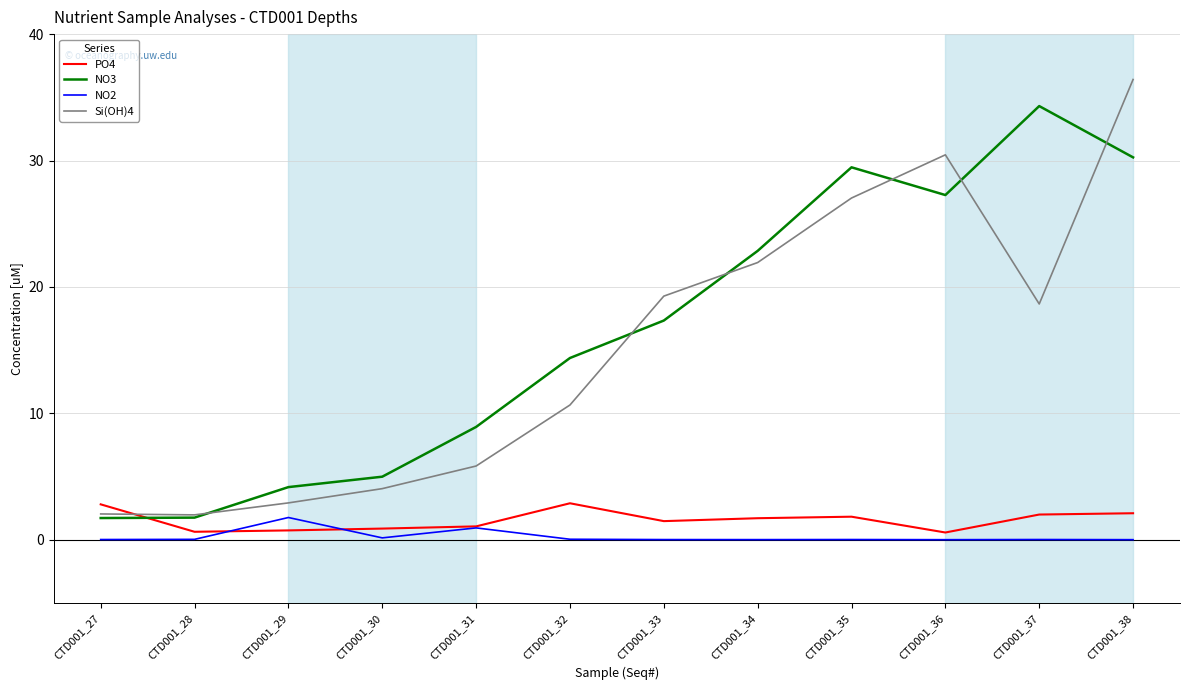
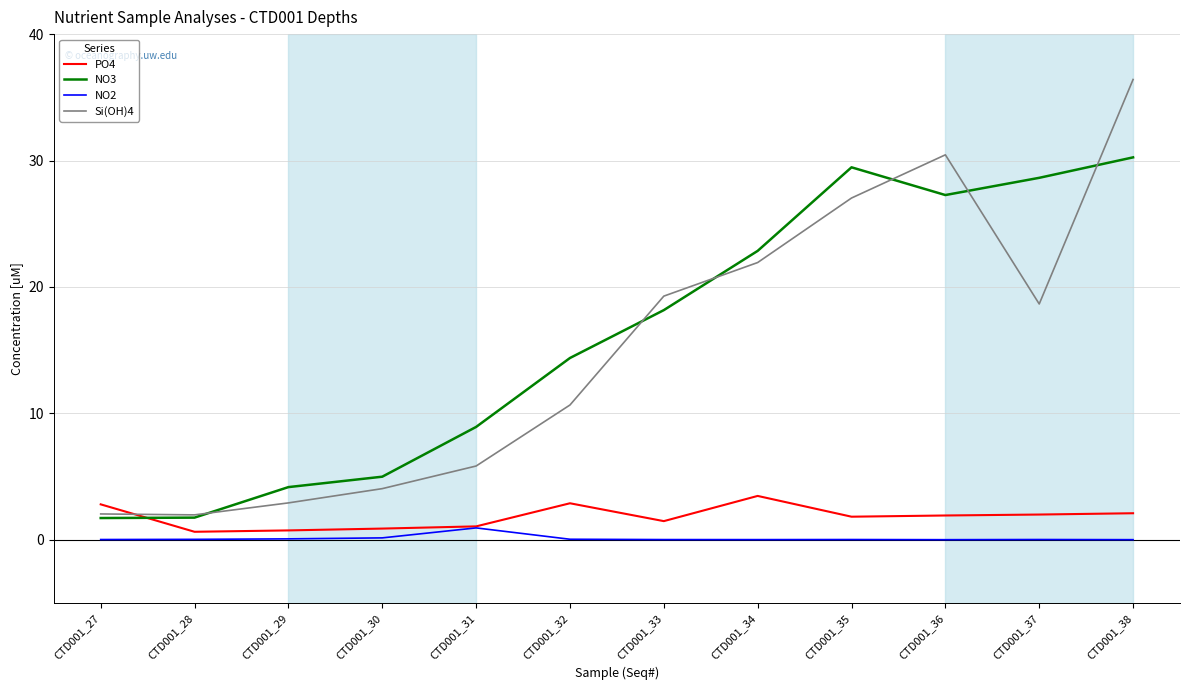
  {
    "PO4": {
      "CTD001_27": 2.8,
      "CTD001_28": 0.6,
      "CTD001_29": 0.7,
      "CTD001_30": 0.9,
      "CTD001_32": 2.9,
      "CTD001_33": 1.5,
-     "CTD001_34": 1.7,
+     "CTD001_34": 3.5,
      "CTD001_35": 1.8,
-     "CTD001_36": 0.6,
+     "CTD001_36": 1.9,
      "CTD001_37": 2.0,
      "CTD001_38": 2.1
    },
    "NO3": {
      "CTD001_27": 1.7,
      "CTD001_28": 1.8,
      "CTD001_29": 4.2,
      "CTD001_30": 5.0,
      "CTD001_31": 8.9,
      "CTD001_32": 14.4,
-     "CTD001_33": 17.3,
+     "CTD001_33": 18.2,
      "CTD001_34": 22.9,
      "CTD001_35": 29.5,
      "CTD001_36": 27.3,
-     "CTD001_37": 34.3,
+     "CTD001_37": 28.6,
      "CTD001_38": 30.3
    },
    "NO2": {
      "CTD001_27": 0.0,
      "CTD001_28": 0.0,
-     "CTD001_29": 1.8,
+     "CTD001_29": 0.1,
      "CTD001_30": 0.2,
      "CTD001_32": 0.1,
      "CTD001_33": 0.0,
      "CTD001_34": 0.0,
      "CTD001_35": 0.0,
      "CTD001_36": 0.0,
      "CTD001_37": 0.0,
      "CTD001_38": 0.0
    },
    "Si(OH)4": {
      "CTD001_27": 2.1,
      "CTD001_28": 2.0,
      "CTD001_29": 2.9,
      "CTD001_30": 4.1,
      "CTD001_31": 5.8,
      "CTD001_32": 10.7,
      "CTD001_33": 19.3,
      "CTD001_34": 21.9,
      "CTD001_35": 27.0,
      "CTD001_36": 30.5,
      "CTD001_37": 18.7,
      "CTD001_38": 36.4
    }
  }
